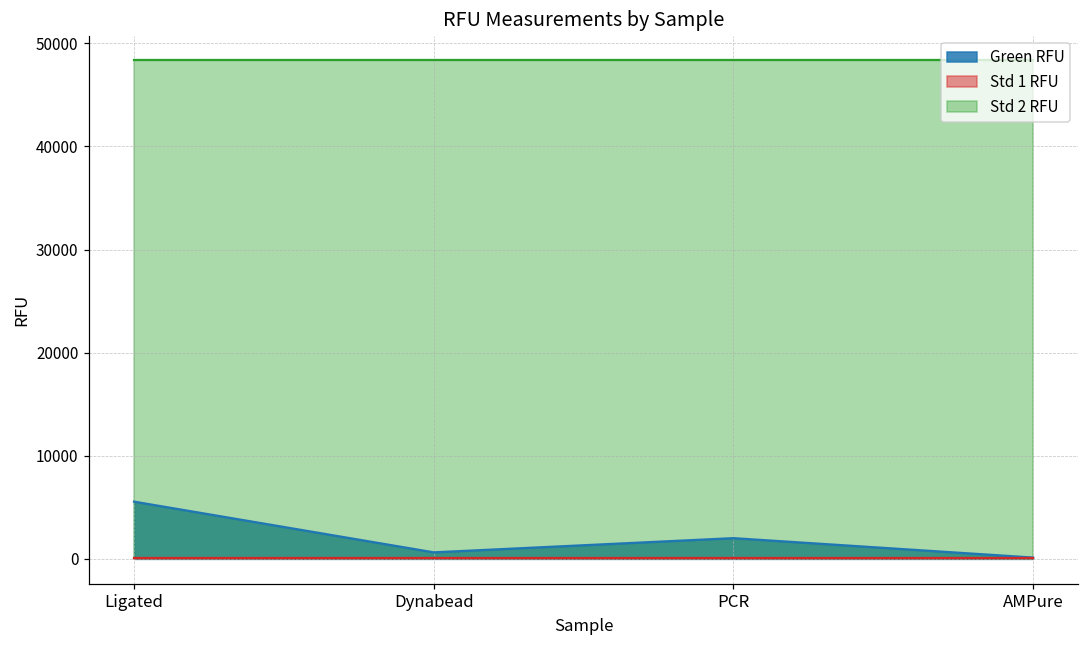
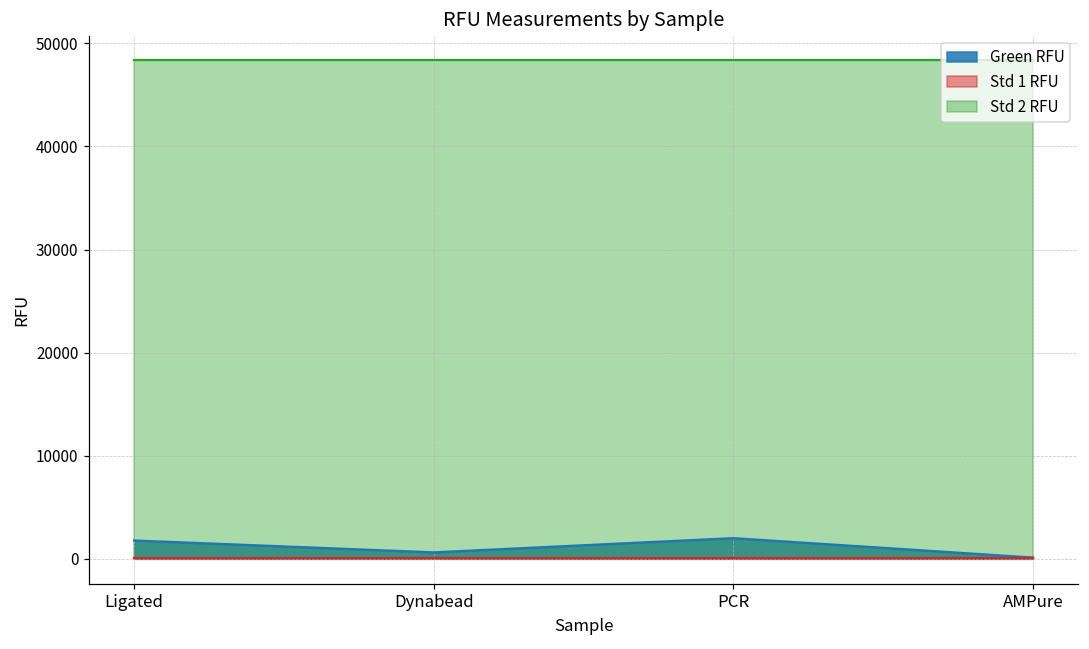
  {
    "Green RFU": {
-     "Ligated": 6000,
+     "Ligated": 2000,
      "Dynabead": 1000,
      "PCR": 2000
    },
    "Std 1 RFU": {
      "Ligated": 0,
      "Dynabead": 0,
      "PCR": 0
    },
    "Std 2 RFU": {
      "Ligated": 48000,
      "Dynabead": 48000,
      "PCR": 48000
    }
  }
